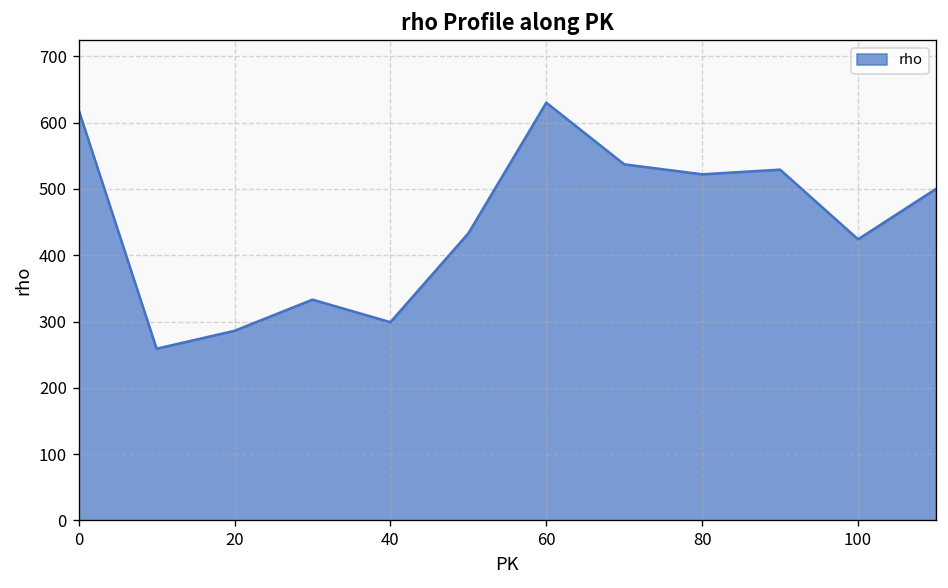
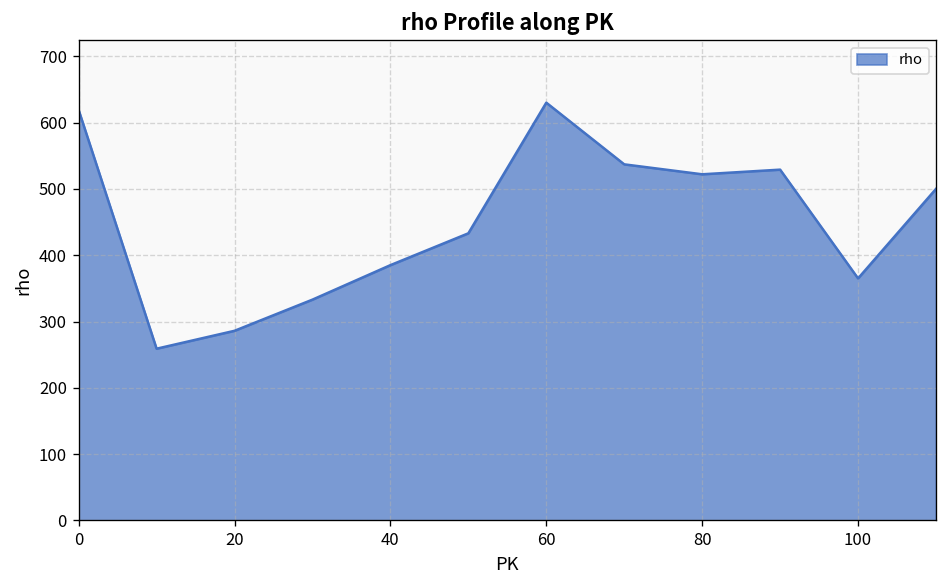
  {
    "0": 620,
    "20": 290,
-   "40": 300,
+   "40": 390,
    "60": 630,
    "80": 520,
-   "100": 420
+   "100": 370
  }
